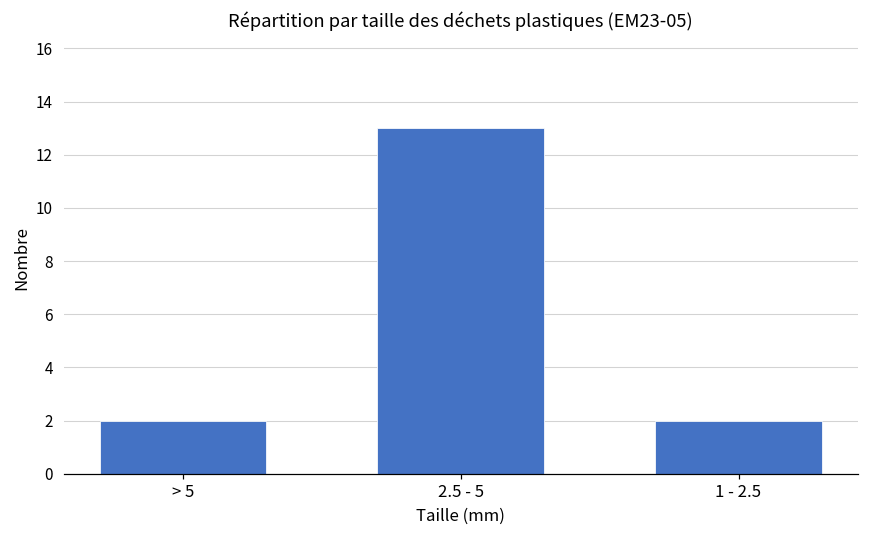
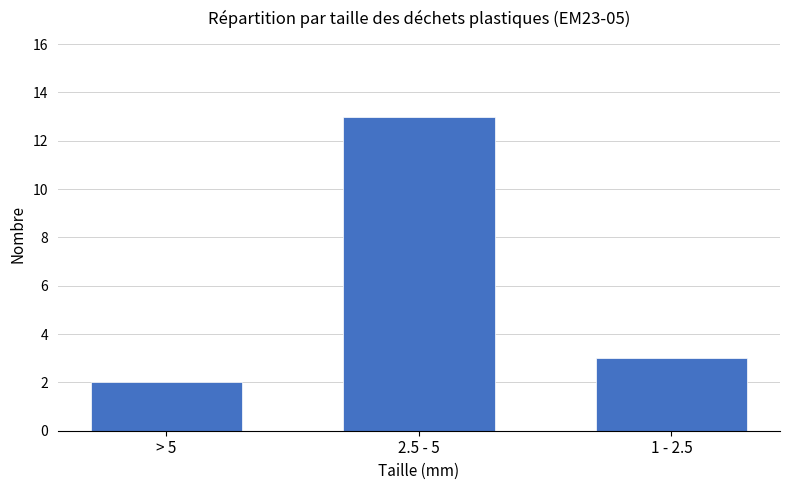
  {
    "> 5": 2,
    "2.5 - 5": 13,
-   "1 - 2.5": 2
+   "1 - 2.5": 3
  }
